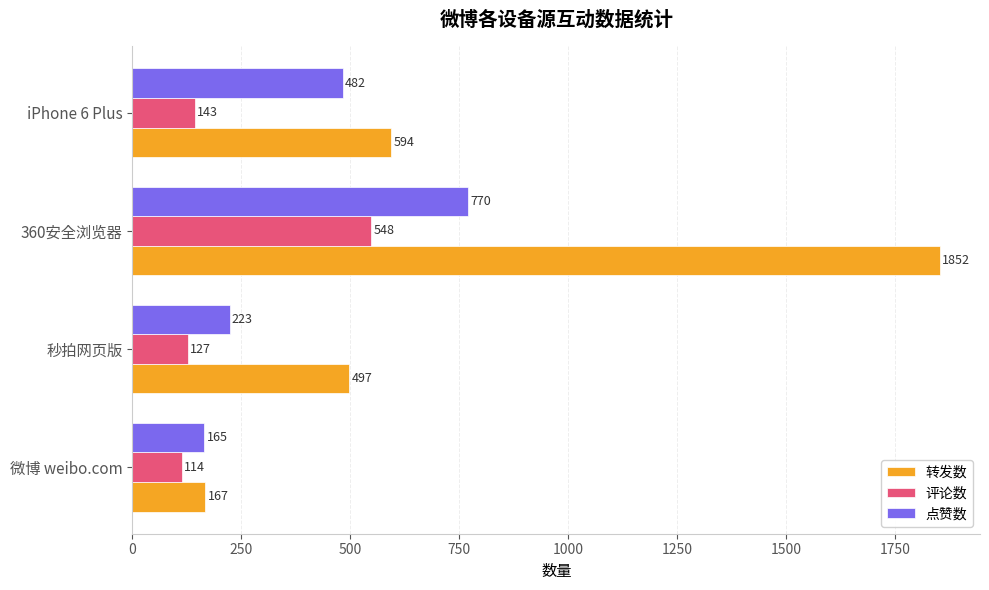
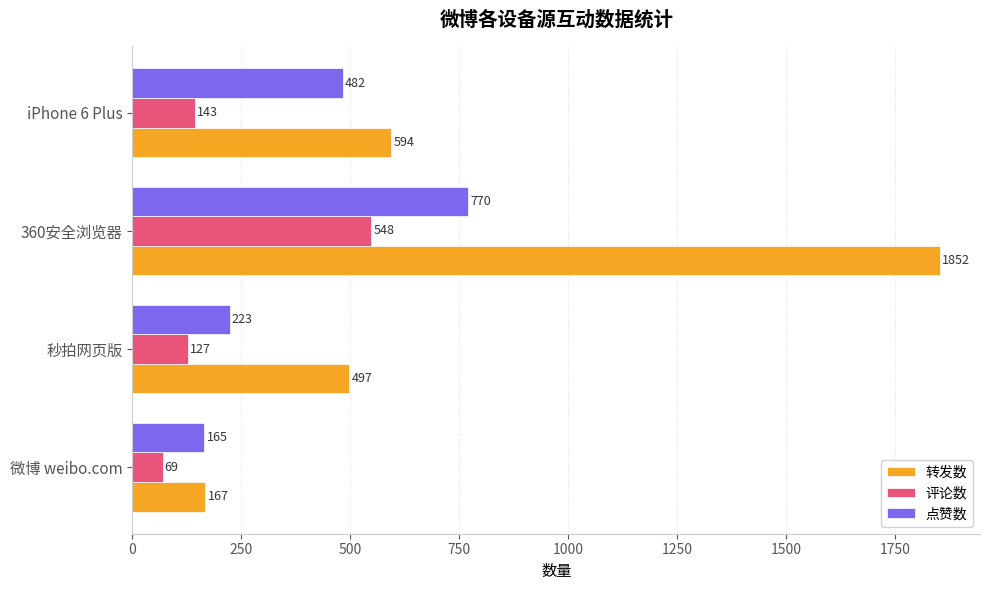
  {
    "转发数": {
      "iPhone 6 Plus": 594,
      "360安全浏览器": 1852,
      "秒拍网页版": 497,
      "微博 weibo.com": 167
    },
    "评论数": {
      "iPhone 6 Plus": 143,
      "360安全浏览器": 548,
      "秒拍网页版": 127,
-     "微博 weibo.com": 114
+     "微博 weibo.com": 69
    },
    "点赞数": {
      "iPhone 6 Plus": 482,
      "360安全浏览器": 770,
      "秒拍网页版": 223,
      "微博 weibo.com": 165
    }
  }
